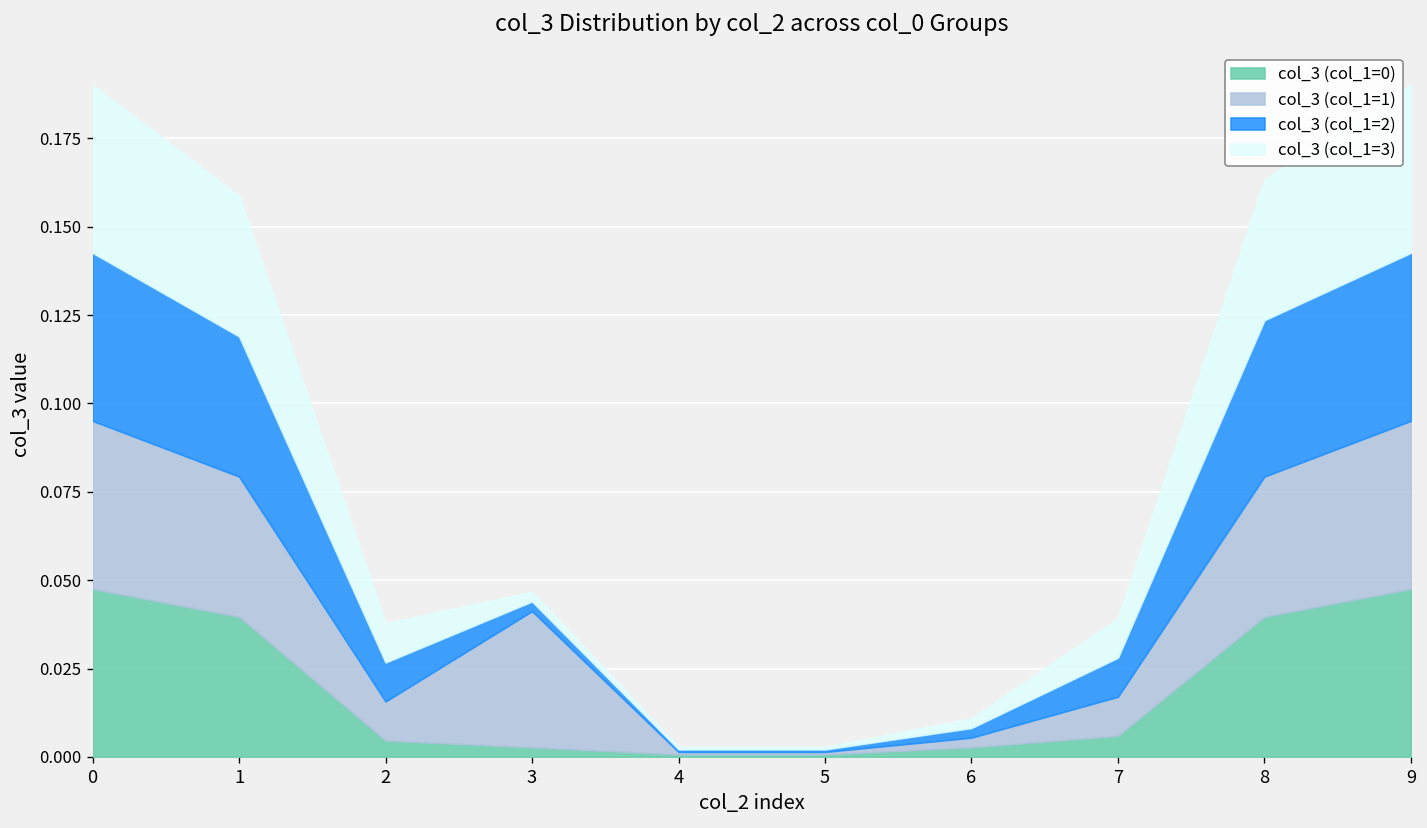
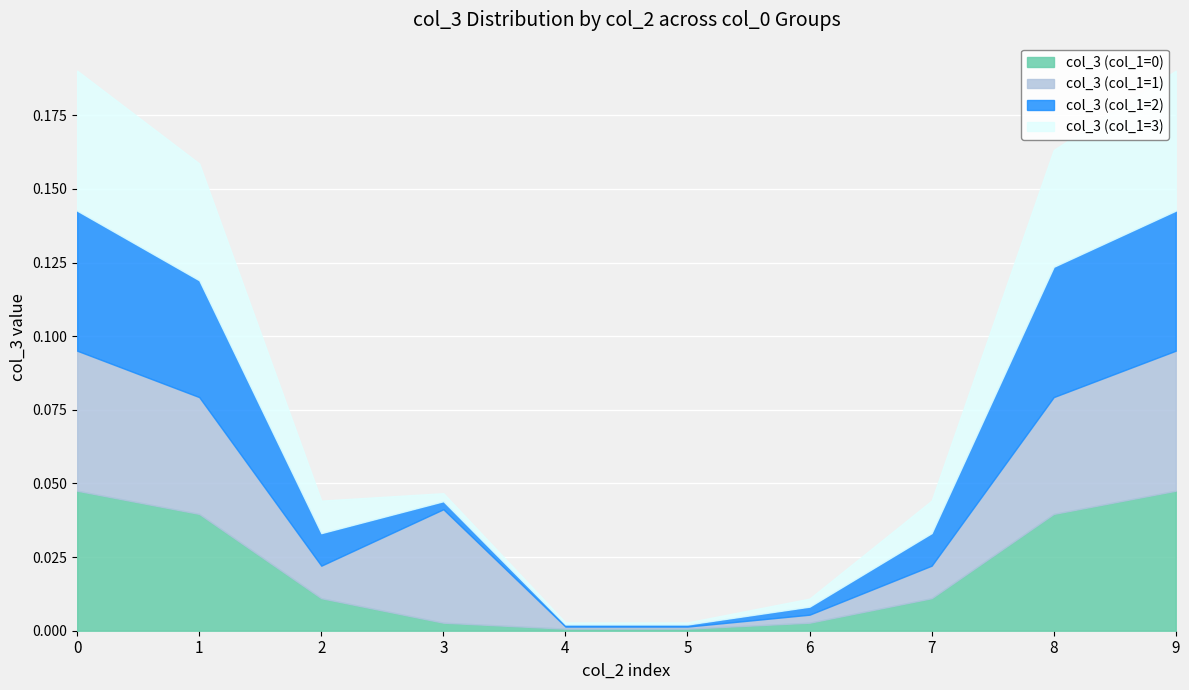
  {
    "col_3 (col_1=0)": {
      "0": 0.048,
      "1": 0.040,
-     "2": 0.005,
+     "2": 0.011,
      "3": 0.003,
      "6": 0.003,
-     "7": 0.006,
+     "7": 0.011,
      "8": 0.040,
      "9": 0.048
    },
    "col_3 (col_1=1)": {
      "0": 0.048,
      "1": 0.040,
      "2": 0.011,
      "3": 0.039,
      "6": 0.003,
      "7": 0.011,
      "8": 0.040,
      "9": 0.048
    },
    "col_3 (col_1=2)": {
      "0": 0.048,
      "1": 0.040,
      "2": 0.011,
      "3": 0.003,
      "6": 0.003,
      "7": 0.011,
      "8": 0.044,
      "9": 0.048
    },
    "col_3 (col_1=3)": {
      "0": 0.048,
      "1": 0.040,
      "2": 0.011,
      "3": 0.003,
      "6": 0.003,
      "7": 0.011,
      "8": 0.040,
      "9": 0.048
    }
  }
